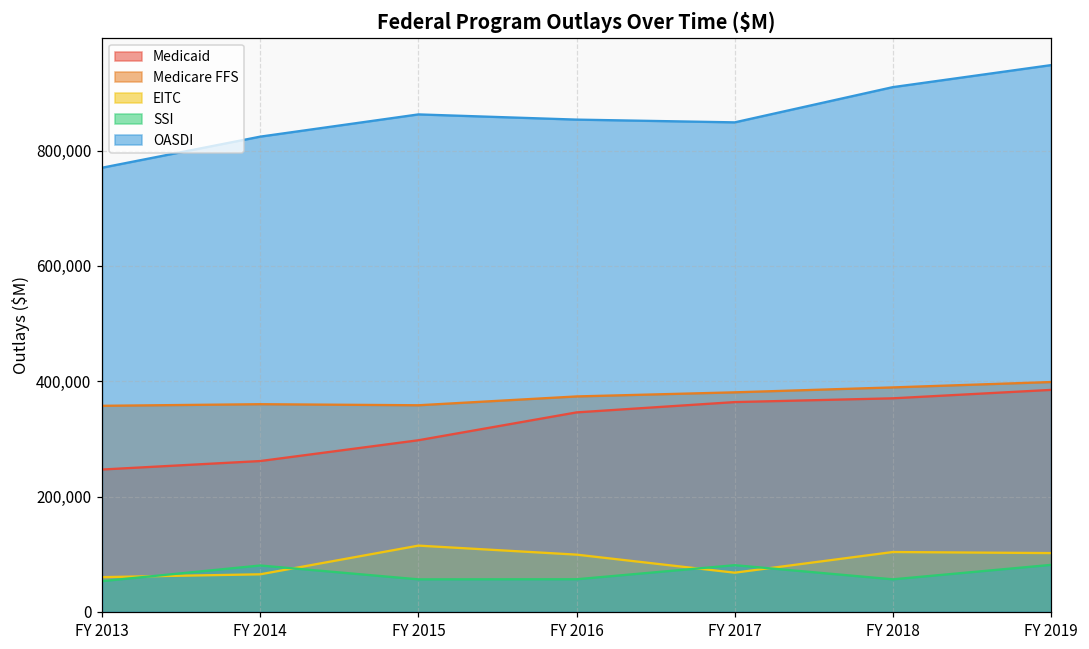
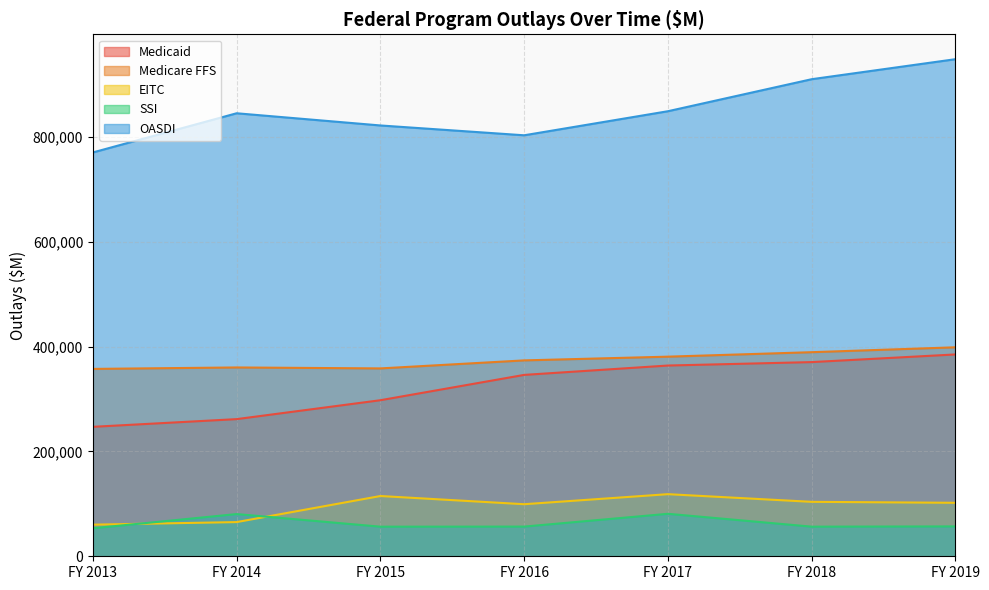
  {
    "EITC": {
      "FY 2013": "60,000",
      "FY 2014": "70,000",
      "FY 2015": "110,000",
      "FY 2016": "100,000",
-     "FY 2017": "70,000",
+     "FY 2017": "120,000",
      "FY 2018": "100,000",
      "FY 2019": "100,000"
    },
    "SSI": {
      "FY 2013": "50,000",
      "FY 2014": "80,000",
      "FY 2015": "60,000",
      "FY 2016": "60,000",
      "FY 2017": "80,000",
      "FY 2018": "60,000",
-     "FY 2019": "80,000"
+     "FY 2019": "60,000"
    },
    "OASDI": {
      "FY 2013": "770,000",
-     "FY 2014": "820,000",
-     "FY 2015": "860,000",
-     "FY 2016": "850,000",
+     "FY 2014": "850,000",
+     "FY 2015": "820,000",
+     "FY 2016": "800,000",
      "FY 2017": "850,000",
      "FY 2018": "910,000",
      "FY 2019": "950,000"
    }
  }
